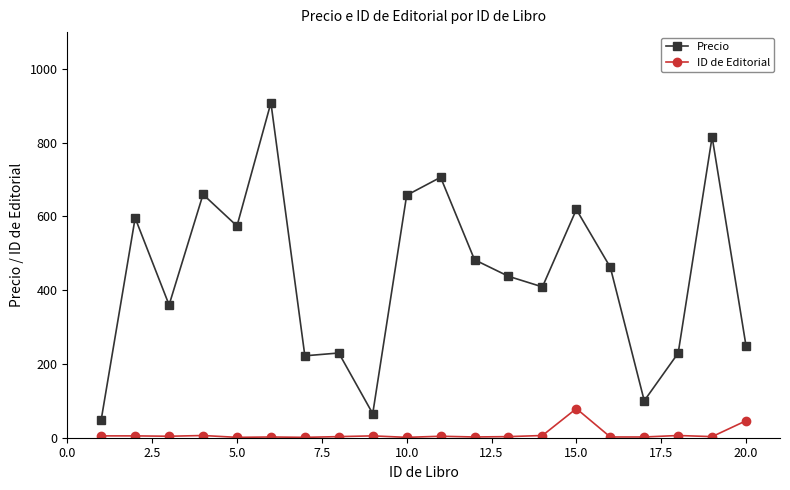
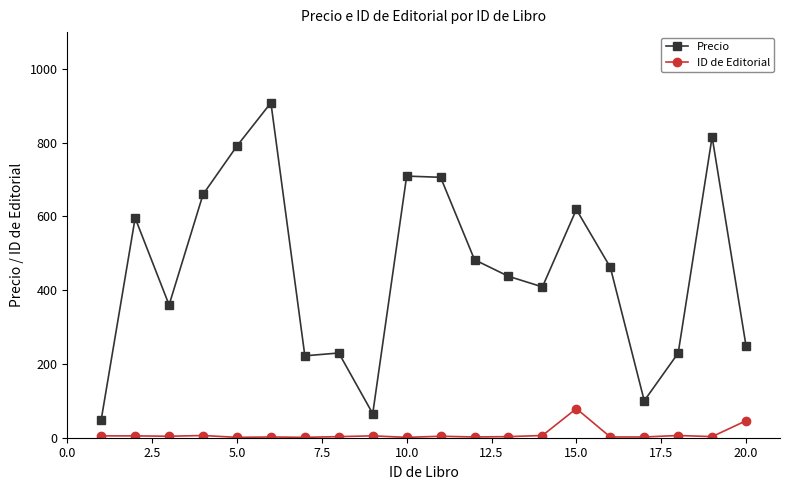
  {
    "Precio": {
-     "5.0": 570,
-     "10.0": 660,
+     "5.0": 790,
+     "10.0": 710,
      "15.0": 620,
      "20.0": 250
    },
    "ID de Editorial": {
      "5.0": 0,
      "10.0": 0,
      "15.0": 80,
      "20.0": 50
    }
  }
